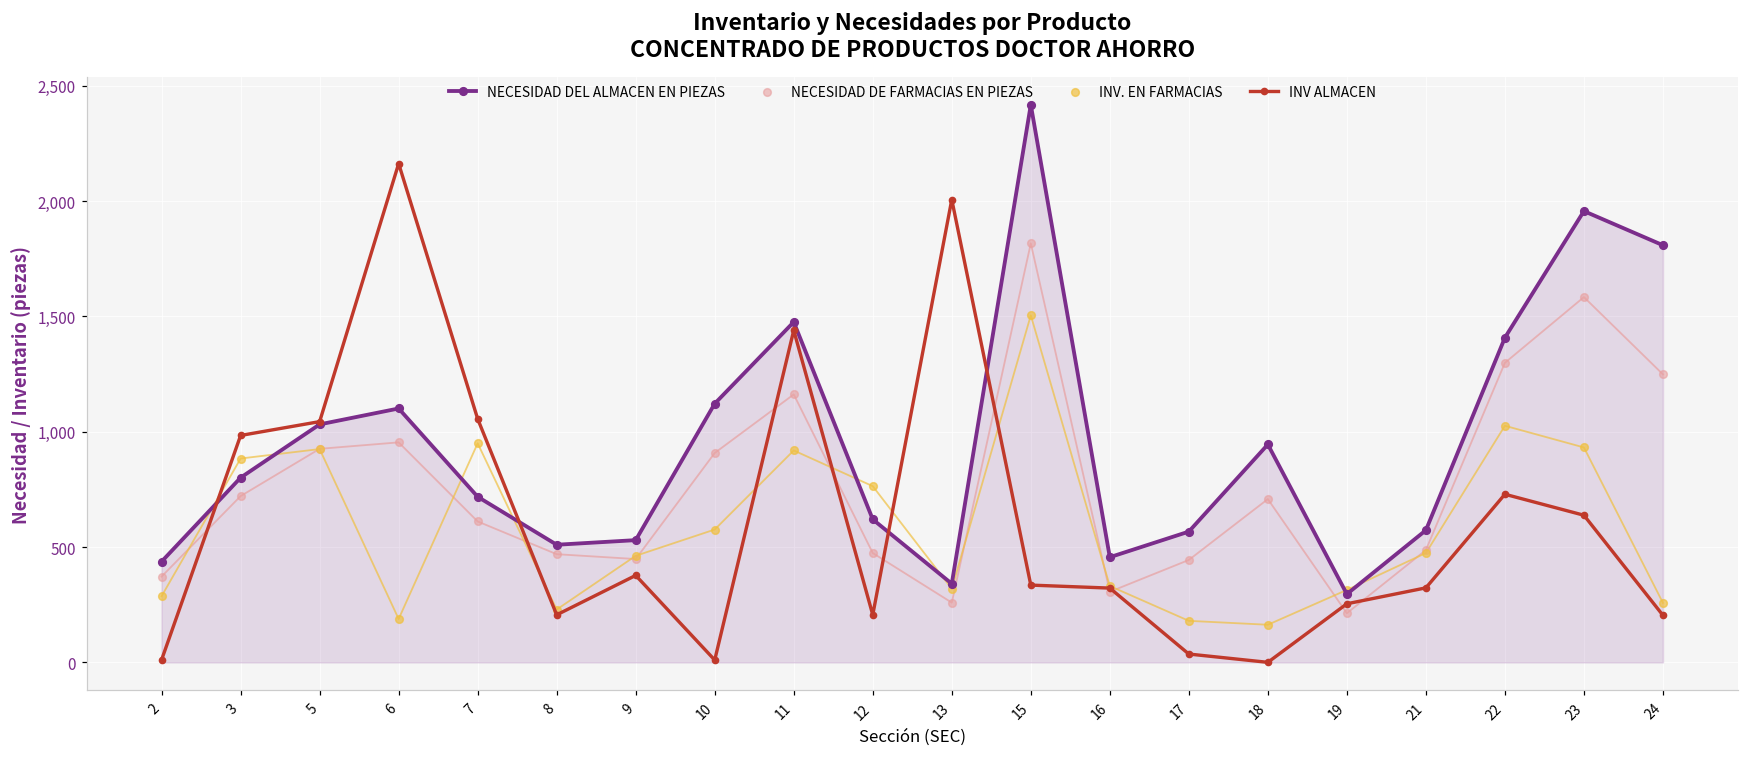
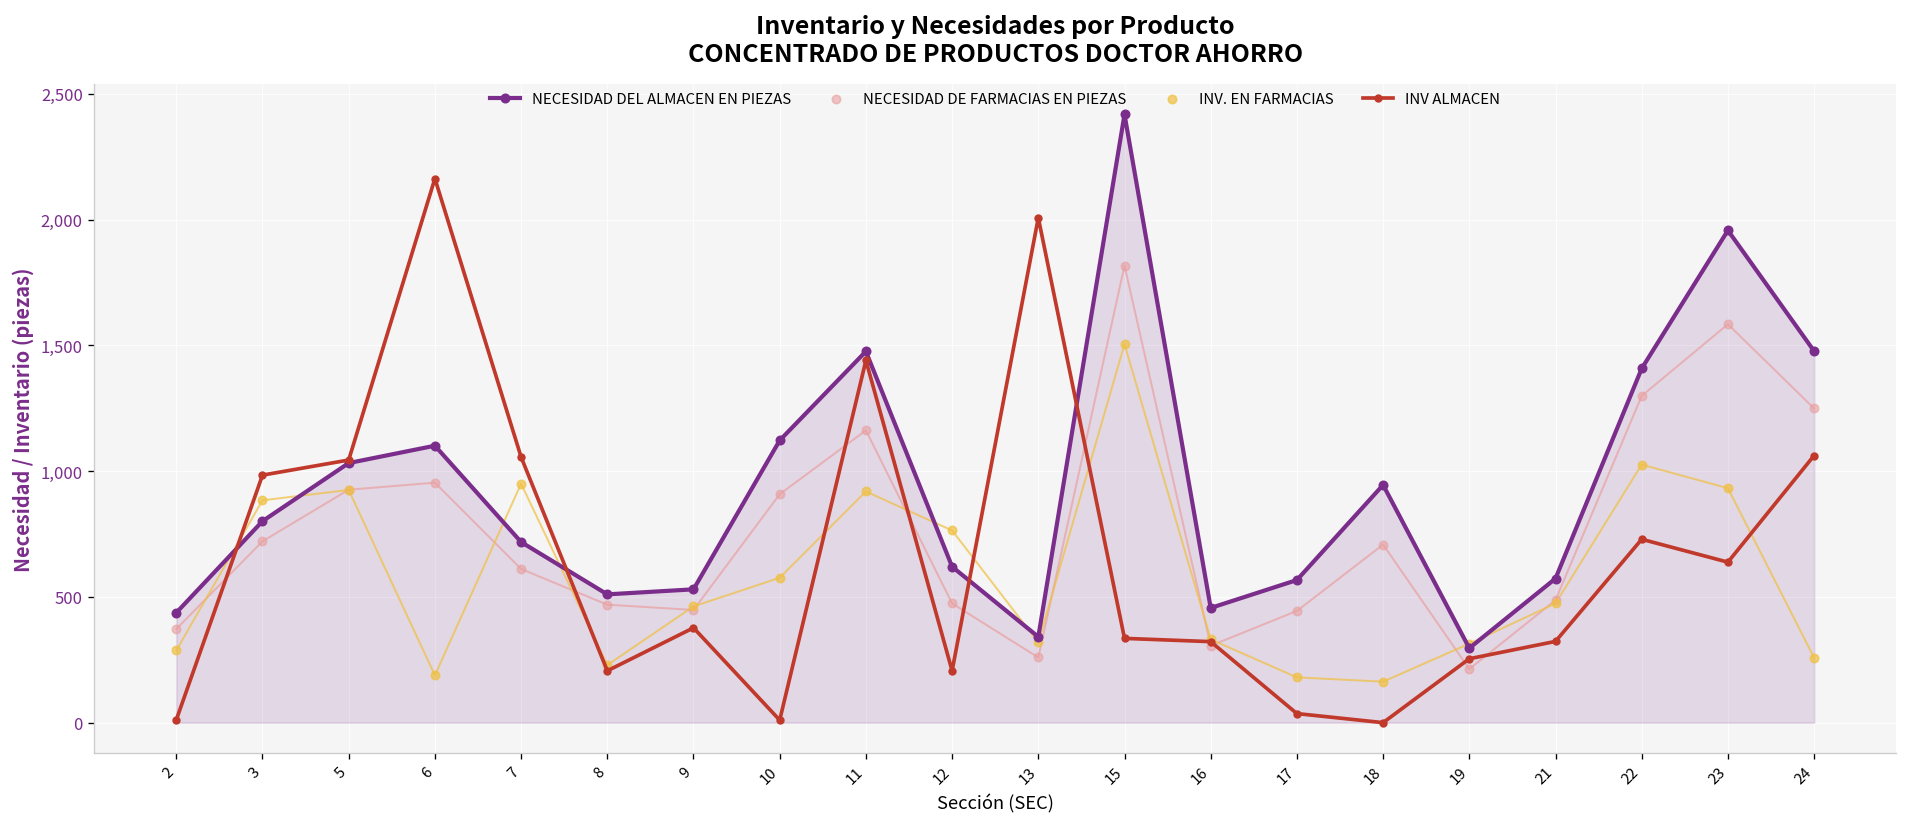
  {
    "NECESIDAD DEL ALMACEN EN PIEZAS": {
      "2": "440",
      "3": "800",
      "6": "1,100",
      "7": "720",
      "8": "510",
      "9": "530",
      "10": "1,120",
      "11": "1,480",
      "12": "620",
      "13": "340",
      "15": "2,420",
      "16": "460",
      "17": "570",
      "18": "950",
      "19": "300",
      "21": "570",
      "22": "1,410",
      "23": "1,960",
-     "24": "1,810"
+     "24": "1,480"
    },
    "NECESIDAD DE FARMACIAS EN PIEZAS": {
      "2": "370",
      "3": "720",
      "6": "950",
      "7": "610",
      "8": "470",
      "9": "450",
      "10": "910",
      "11": "1,160",
      "12": "470",
      "13": "260",
      "15": "1,820",
      "16": "310",
      "17": "440",
      "18": "710",
      "19": "210",
      "21": "490",
      "22": "1,300",
      "23": "1,580",
      "24": "1,250"
    },
    "INV. EN FARMACIAS": {
      "2": "290",
      "3": "880",
      "6": "190",
      "7": "950",
      "8": "230",
      "9": "460",
      "10": "580",
      "11": "920",
      "12": "760",
      "13": "320",
      "15": "1,510",
      "17": "180",
      "18": "160",
      "19": "310",
      "21": "470",
      "22": "1,030",
      "23": "930",
      "24": "260"
    },
    "INV ALMACEN": {
      "2": "10",
      "3": "980",
      "6": "2,160",
      "7": "1,060",
      "8": "210",
      "9": "380",
      "10": "10",
      "11": "1,440",
      "12": "210",
      "13": "2,010",
      "15": "340",
      "17": "40",
      "18": "0",
      "19": "250",
      "21": "320",
      "22": "730",
      "23": "640",
-     "24": "200"
+     "24": "1,060"
    }
  }
